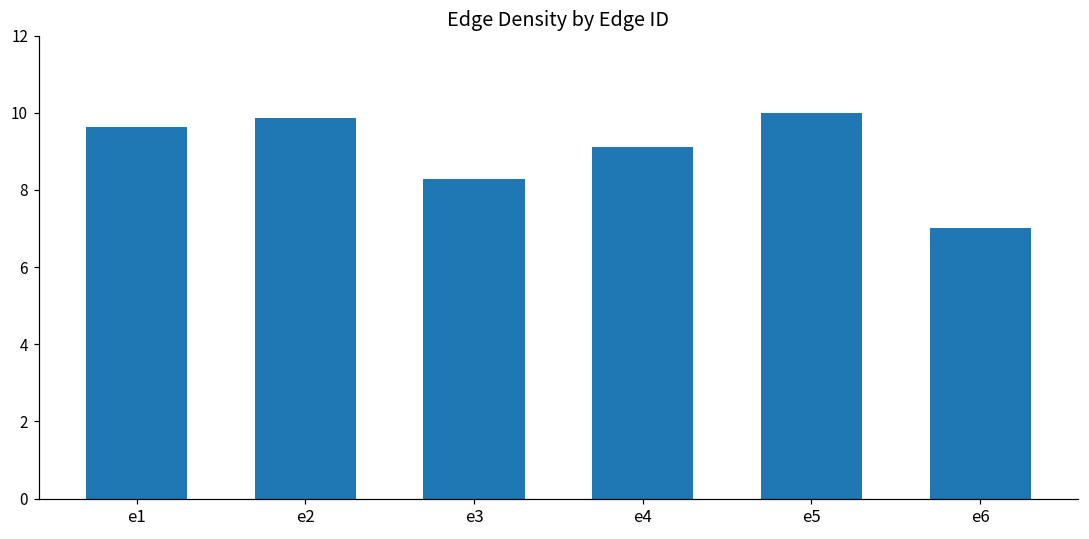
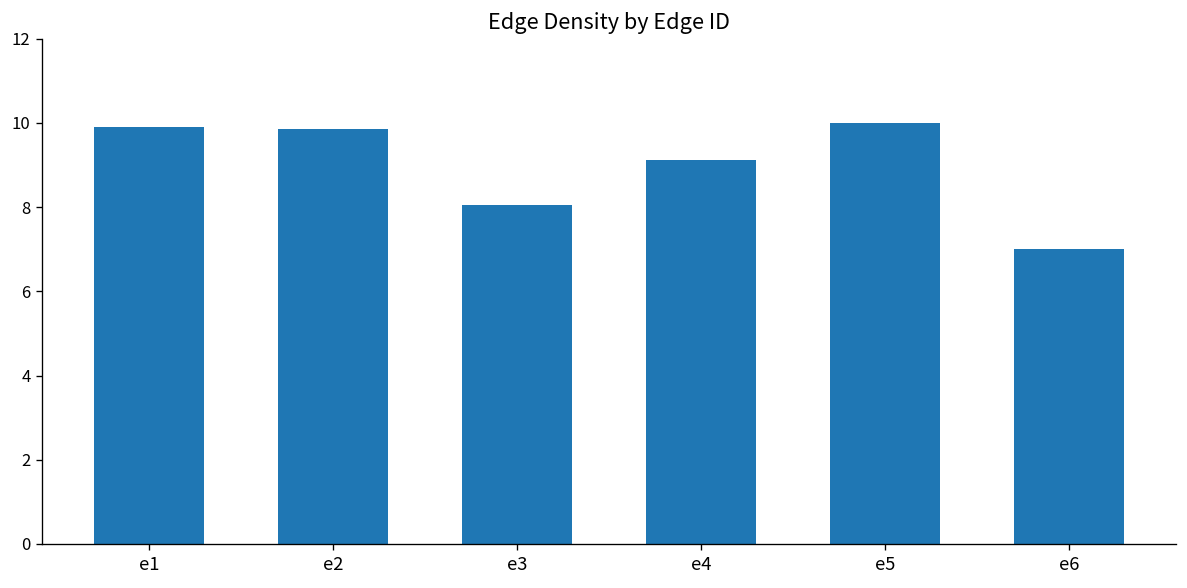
  {
-   "e1": 9.6,
+   "e1": 9.9,
    "e2": 9.9,
-   "e3": 8.3,
+   "e3": 8.0,
    "e4": 9.1,
    "e5": 10.0,
    "e6": 7.0
  }
